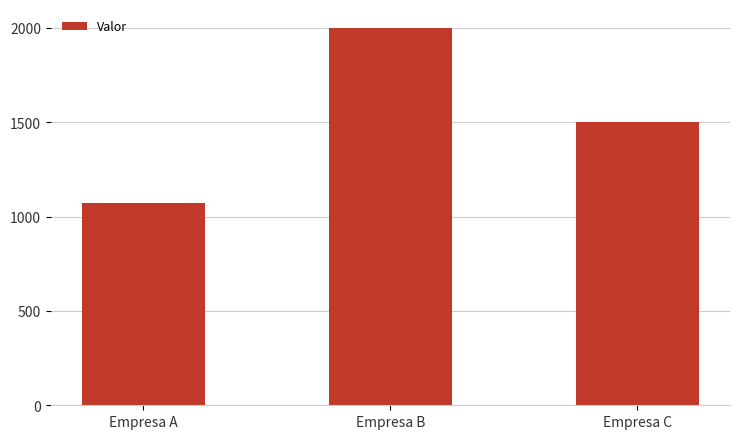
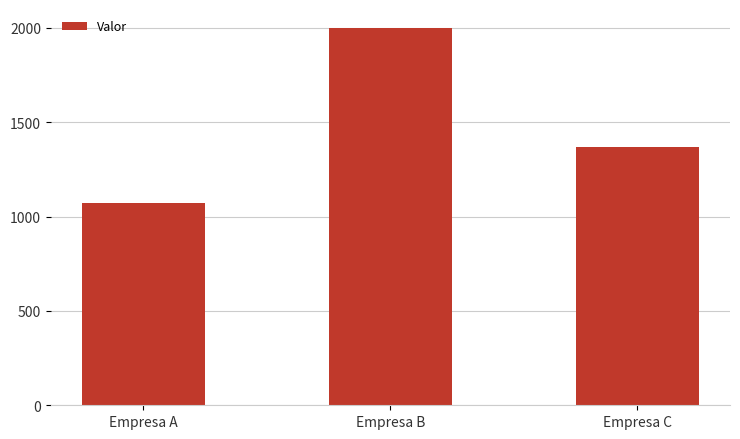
  {
    "Empresa A": 1070,
    "Empresa B": 2000,
-   "Empresa C": 1500
+   "Empresa C": 1370
  }
